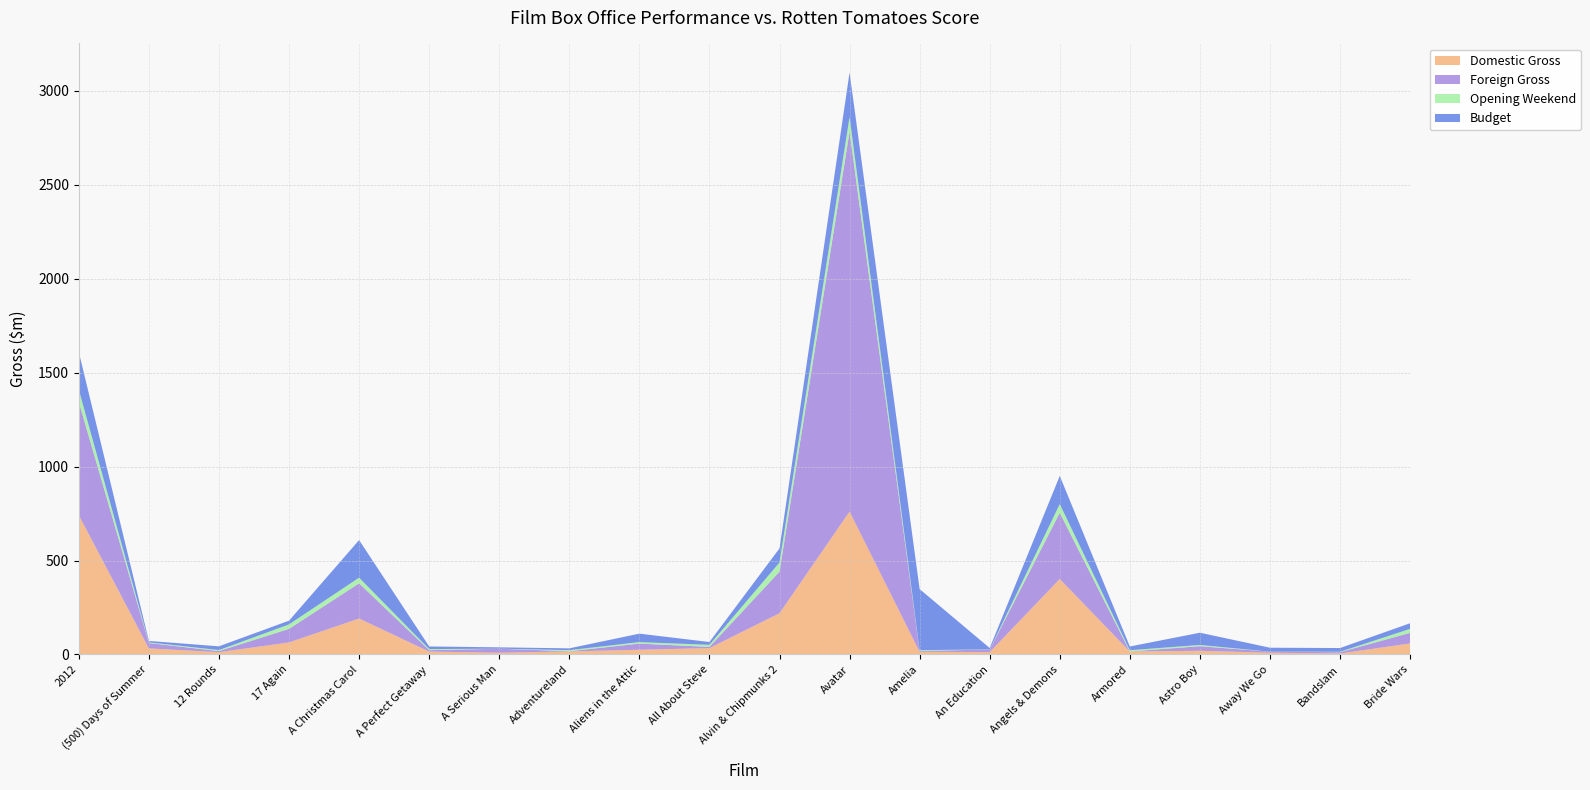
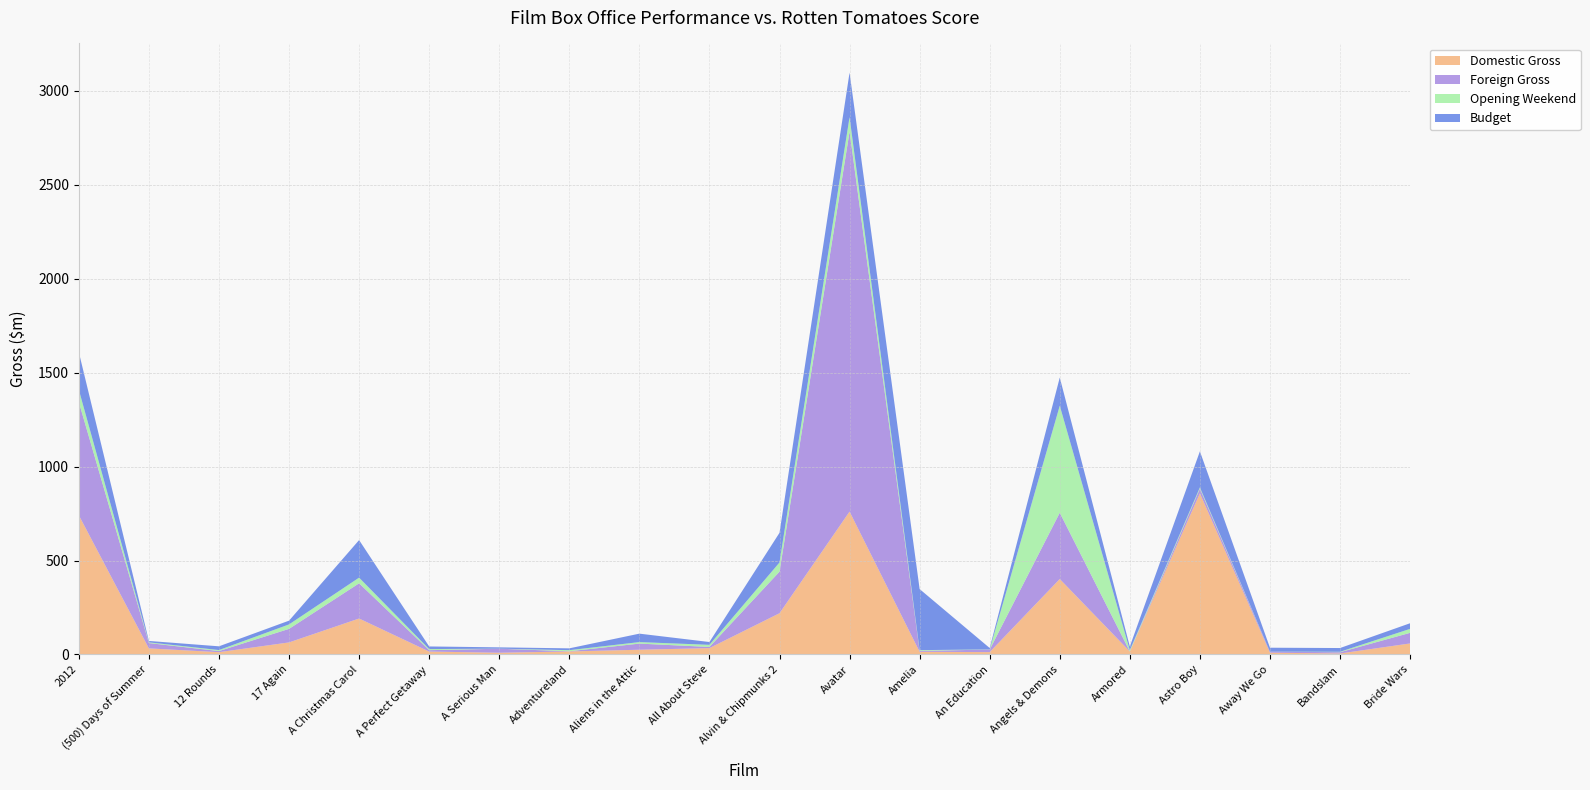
  {
    "Domestic Gross": {
      "2012": 740,
      "(500) Days of Summer": 30,
      "17 Again": 60,
      "A Christmas Carol": 190,
      "Aliens in the Attic": 30,
      "Alvin & Chipmunks 2": 220,
      "Avatar": 760,
      "Angels & Demons": 400,
-     "Astro Boy": 20,
+     "Astro Boy": 860,
      "Bride Wars": 60
    },
    "Foreign Gross": {
      "2012": 600,
      "17 Again": 70,
      "A Christmas Carol": 190,
      "Alvin & Chipmunks 2": 220,
      "Avatar": 2020,
      "Angels & Demons": 350,
      "Bride Wars": 60
    },
    "Opening Weekend": {
      "2012": 70,
      "17 Again": 20,
      "A Christmas Carol": 30,
      "Alvin & Chipmunks 2": 50,
      "Avatar": 80,
-     "Angels & Demons": 50,
+     "Angels & Demons": 570,
      "Bride Wars": 20
    },
    "Budget": {
      "2012": 200,
      "12 Rounds": 20,
      "17 Again": 20,
      "A Christmas Carol": 200,
      "A Perfect Getaway": 10,
      "Aliens in the Attic": 50,
      "All About Steve": 20,
-     "Alvin & Chipmunks 2": 80,
+     "Alvin & Chipmunks 2": 160,
      "Avatar": 240,
      "Amelia": 330,
      "Angels & Demons": 150,
      "Armored": 20,
-     "Astro Boy": 70,
+     "Astro Boy": 190,
      "Away We Go": 20,
      "Bandslam": 20,
      "Bride Wars": 30
    }
  }
